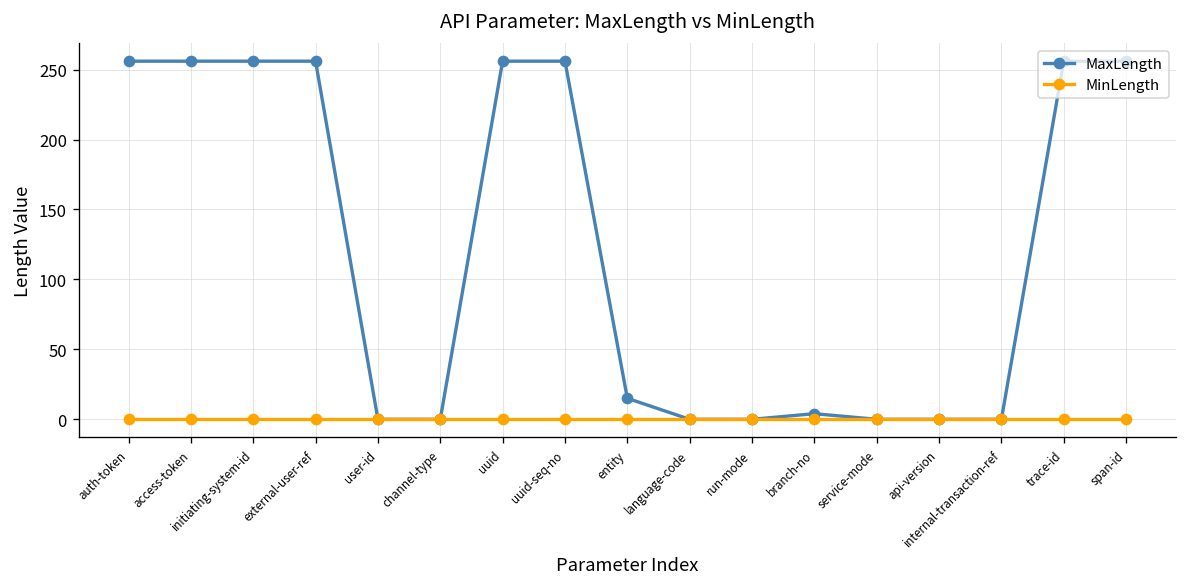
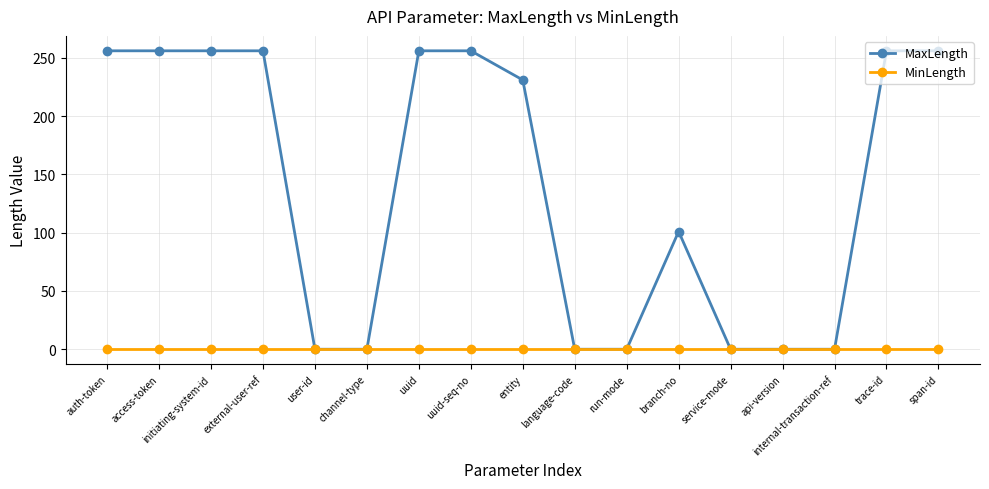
  {
    "MaxLength": {
      "auth-token": 256,
      "access-token": 256,
      "initiating-system-id": 256,
      "external-user-ref": 256,
      "uuid": 256,
      "uuid-seq-no": 256,
-     "entity": 15,
-     "branch-no": 4
+     "entity": 231,
+     "branch-no": 101
    },
    "MinLength": {
      "auth-token": 0,
      "access-token": 0,
      "initiating-system-id": 0,
      "external-user-ref": 0,
      "uuid": 0,
      "uuid-seq-no": 0,
      "entity": 0,
      "branch-no": 0,
      "trace-id": 0,
      "span-id": 0
    }
  }
